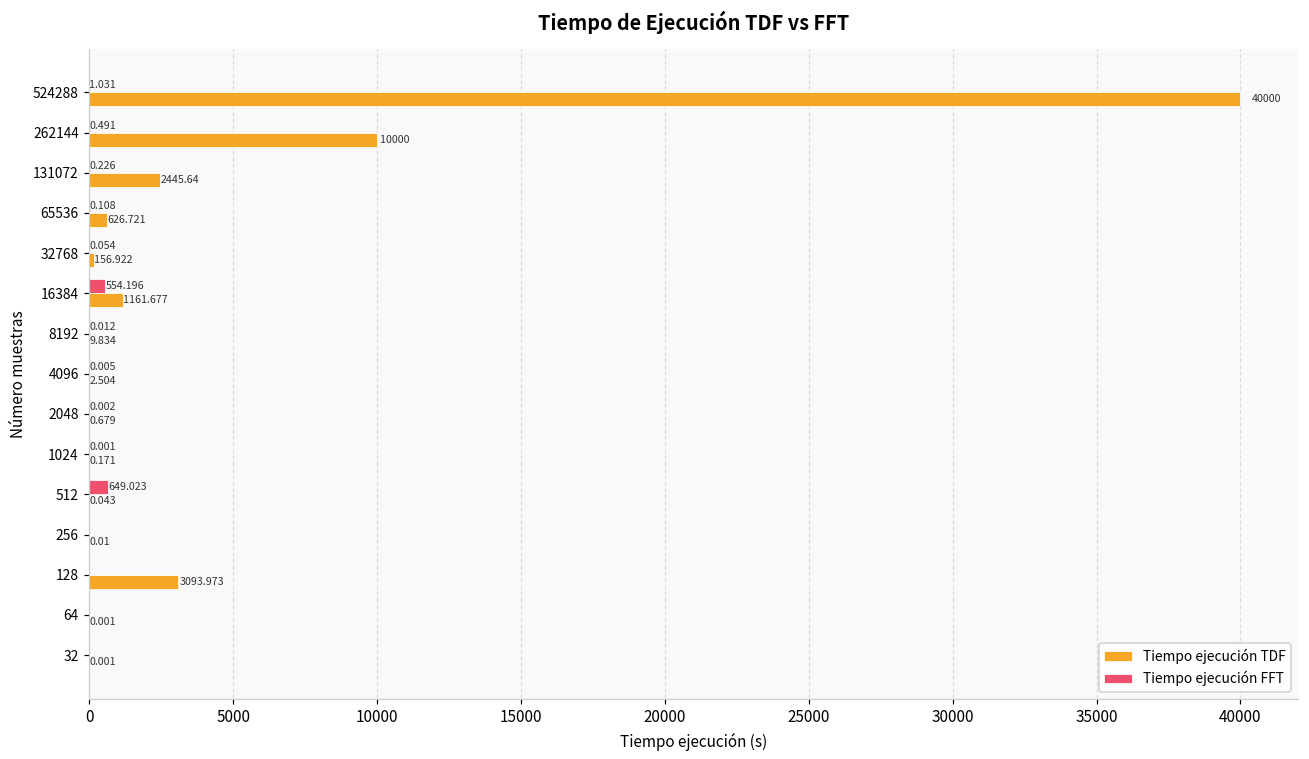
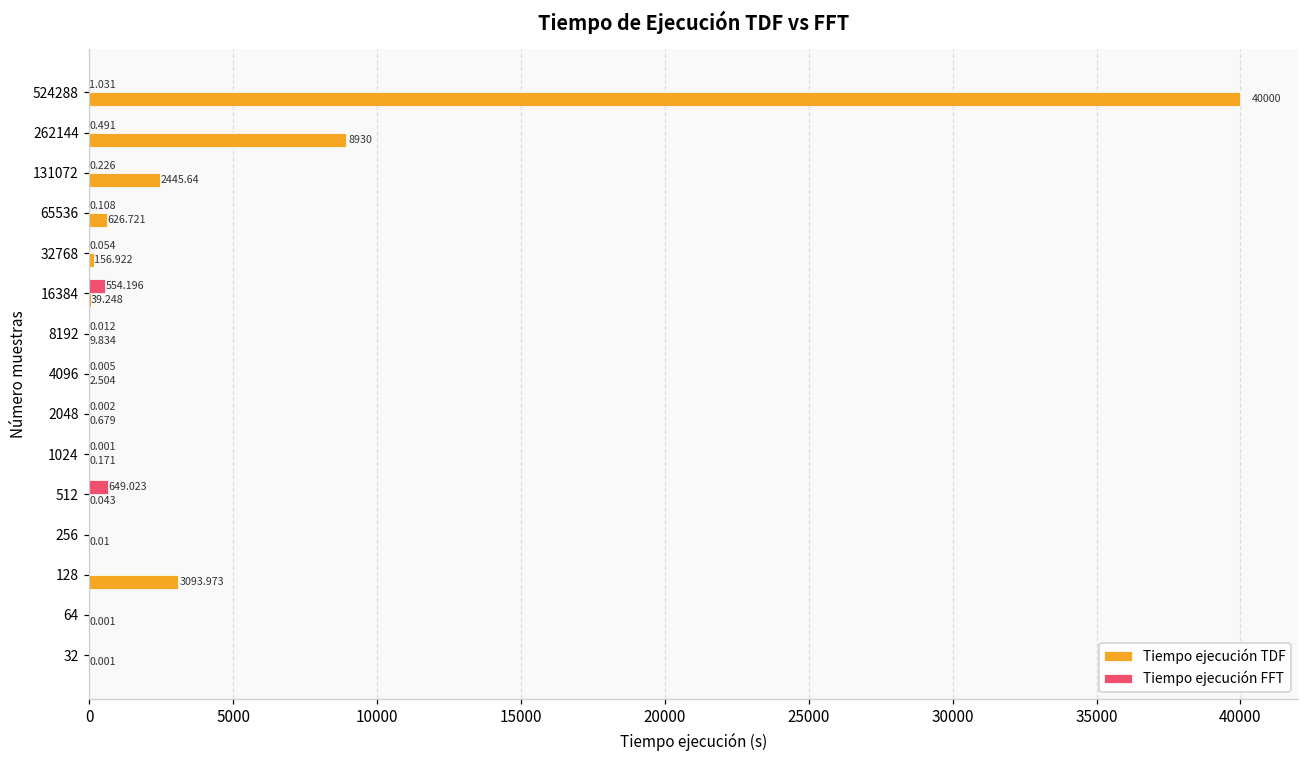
  {
    "Tiempo ejecución TDF": {
      "524288": 40000,
-     "262144": 10000,
+     "262144": 8930,
      "131072": 2445.64,
      "65536": 626.721,
      "32768": 156.922,
-     "16384": 1161.677,
+     "16384": 39.248,
      "8192": 9.834,
      "4096": 2.504,
      "2048": 0.679,
      "1024": 0.171,
      "512": 0.043,
      "256": 0.01,
      "128": 3093.973,
      "64": 0.001,
      "32": 0.001
    },
    "Tiempo ejecución FFT": {
      "524288": 1.031,
      "262144": 0.491,
      "131072": 0.226,
      "65536": 0.108,
      "32768": 0.054,
      "16384": 554.196,
      "8192": 0.012,
      "4096": 0.005,
      "2048": 0.002,
      "1024": 0.001,
      "512": 649.023
    }
  }
